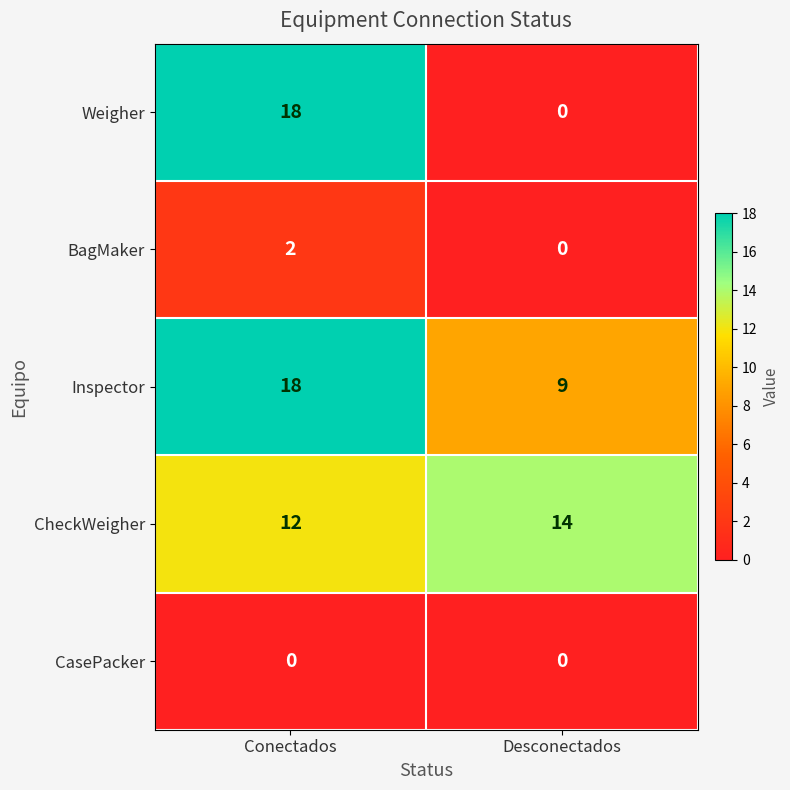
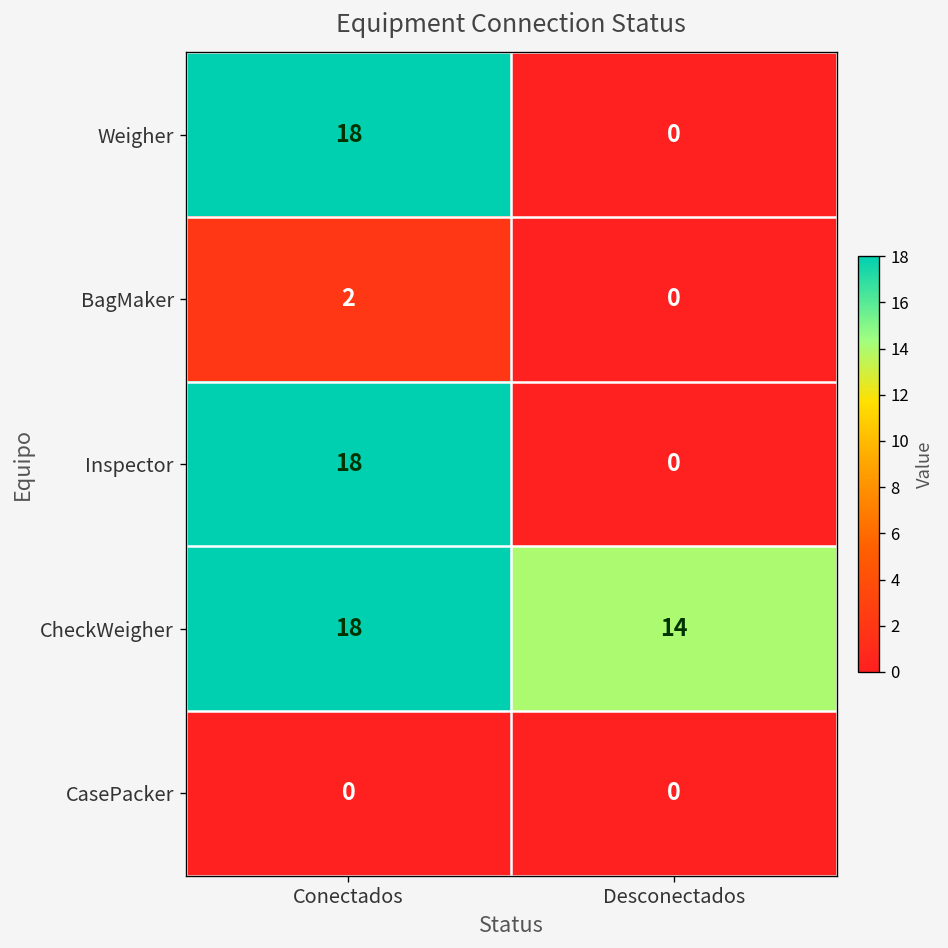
  {
    "Weigher": {
      "Conectados": 18,
      "Desconectados": 0
    },
    "BagMaker": {
      "Conectados": 2,
      "Desconectados": 0
    },
    "Inspector": {
      "Conectados": 18,
-     "Desconectados": 9
+     "Desconectados": 0
    },
    "CheckWeigher": {
-     "Conectados": 12,
+     "Conectados": 18,
      "Desconectados": 14
    },
    "CasePacker": {
      "Conectados": 0,
      "Desconectados": 0
    }
  }
